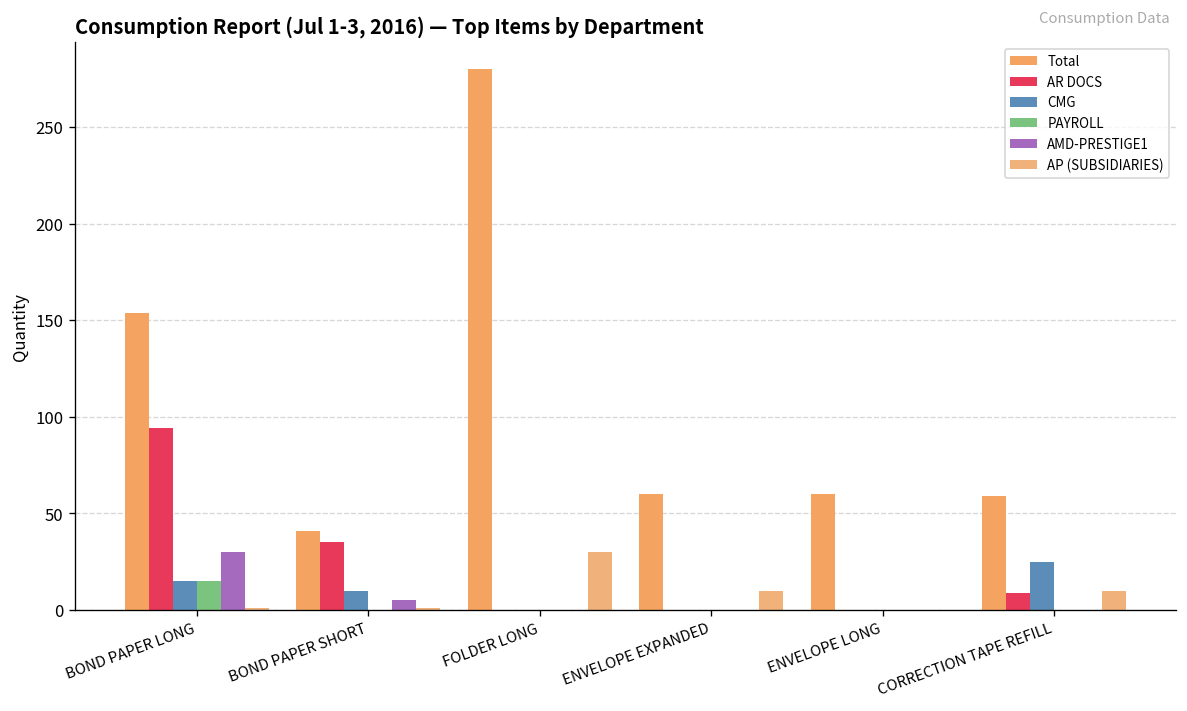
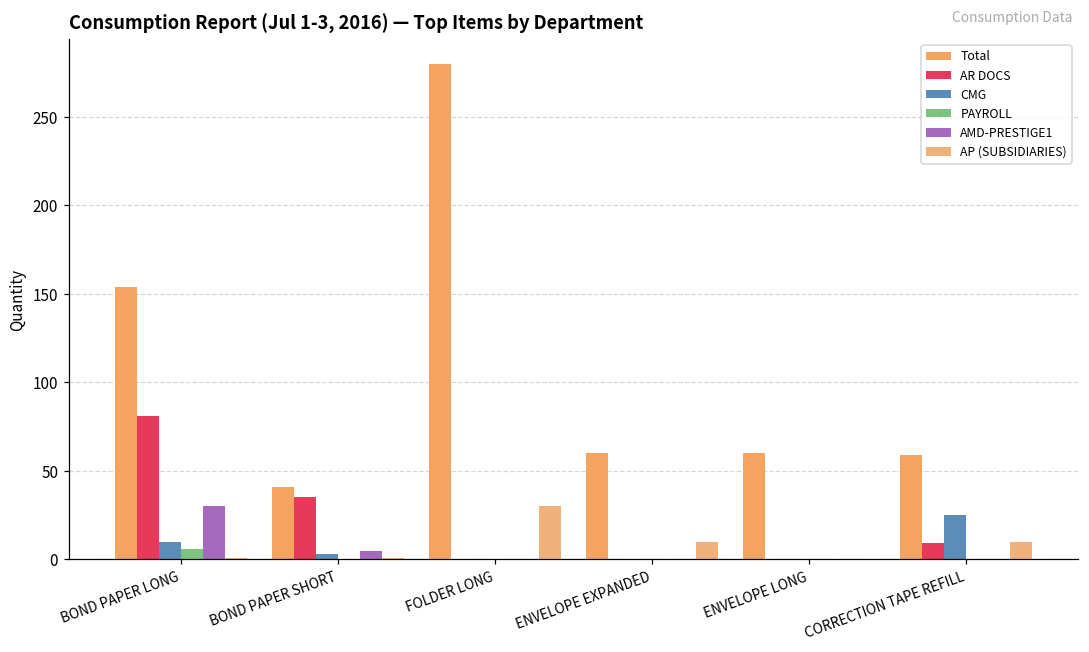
  {
    "AR DOCS": {
-     "BOND PAPER LONG": 94,
+     "BOND PAPER LONG": 81,
      "BOND PAPER SHORT": 35,
      "FOLDER LONG": 0,
      "ENVELOPE EXPANDED": 0,
      "ENVELOPE LONG": 0,
      "CORRECTION TAPE REFILL": 9
    },
    "CMG": {
-     "BOND PAPER LONG": 15,
-     "BOND PAPER SHORT": 10,
+     "BOND PAPER LONG": 10,
+     "BOND PAPER SHORT": 3,
      "FOLDER LONG": 0,
      "ENVELOPE EXPANDED": 0,
      "ENVELOPE LONG": 0,
      "CORRECTION TAPE REFILL": 25
    },
    "PAYROLL": {
-     "BOND PAPER LONG": 15,
+     "BOND PAPER LONG": 6,
      "BOND PAPER SHORT": 0,
      "FOLDER LONG": 0,
      "ENVELOPE EXPANDED": 0,
      "ENVELOPE LONG": 0,
      "CORRECTION TAPE REFILL": 0
    },
    "AMD-PRESTIGE1": {
      "BOND PAPER LONG": 30,
      "BOND PAPER SHORT": 5,
      "FOLDER LONG": 0,
      "ENVELOPE EXPANDED": 0,
      "ENVELOPE LONG": 0,
      "CORRECTION TAPE REFILL": 0
    }
  }
